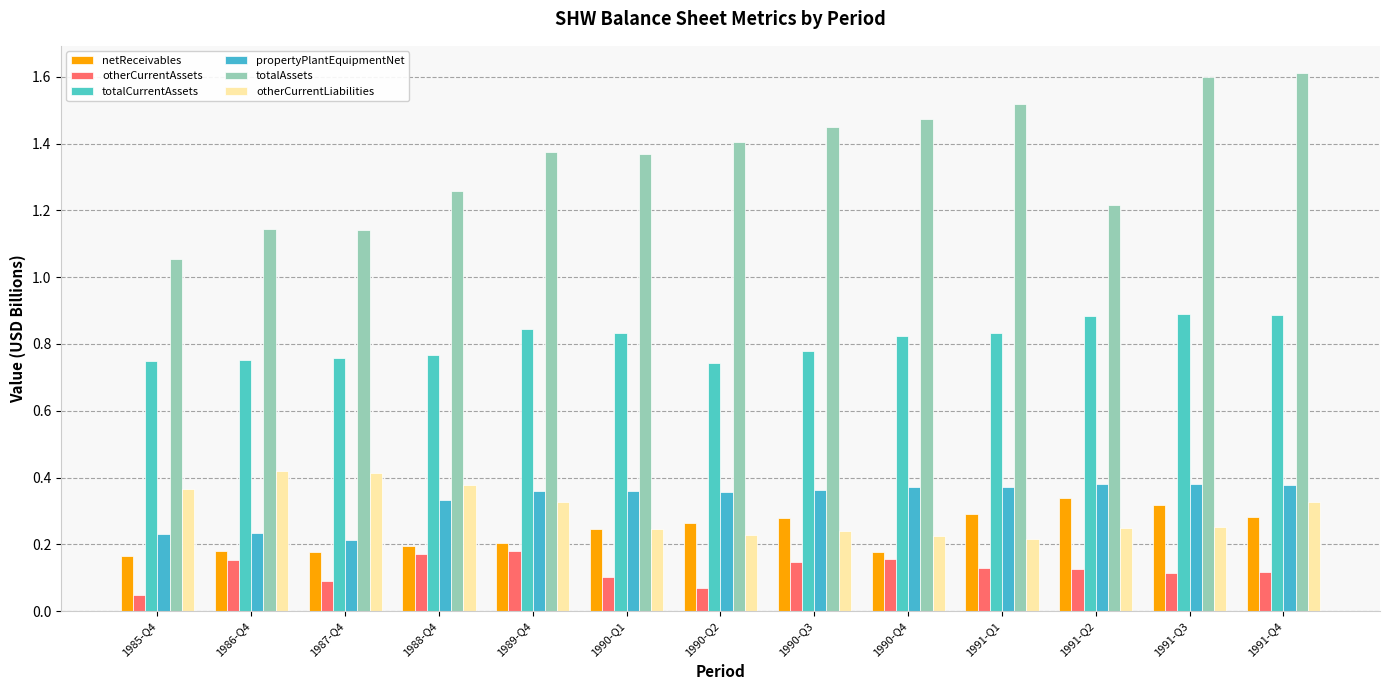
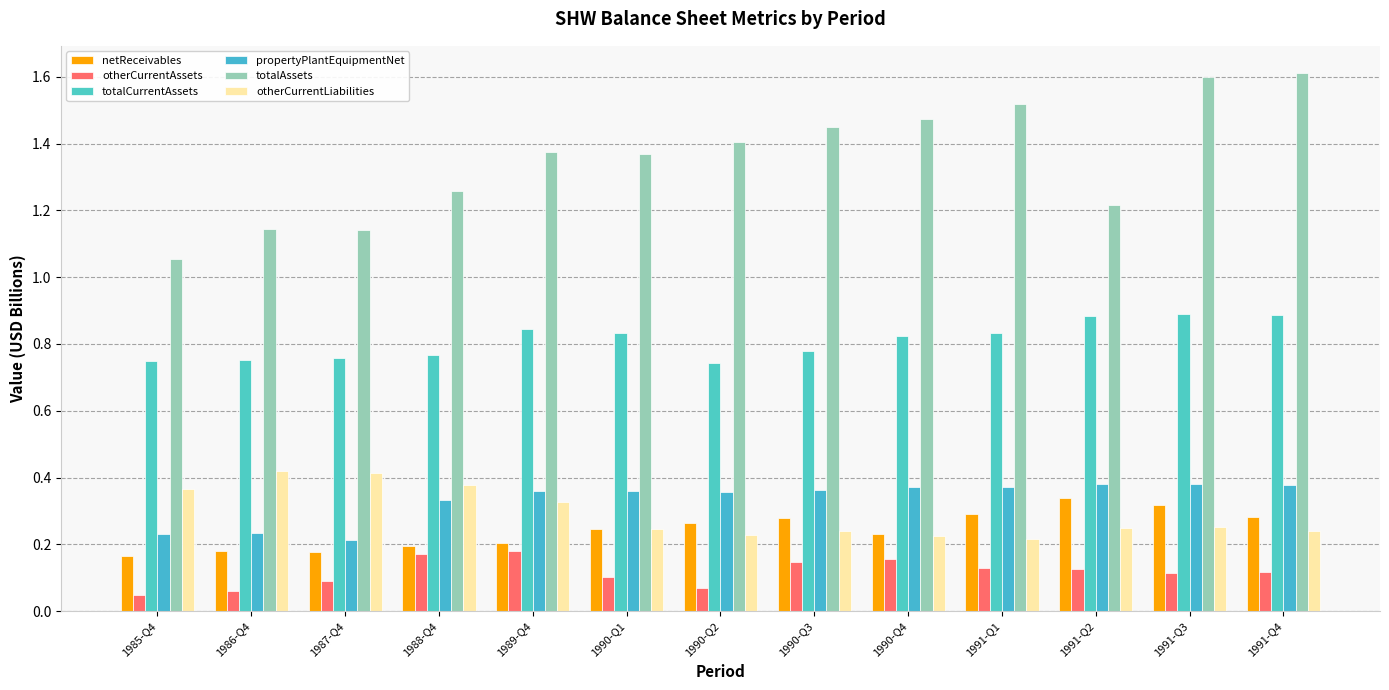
  {
    "netReceivables": {
      "1985-Q4": 0.16,
      "1986-Q4": 0.18,
      "1987-Q4": 0.18,
      "1988-Q4": 0.20,
      "1989-Q4": 0.21,
      "1990-Q1": 0.25,
      "1990-Q2": 0.26,
      "1990-Q3": 0.28,
-     "1990-Q4": 0.18,
+     "1990-Q4": 0.23,
      "1991-Q1": 0.29,
      "1991-Q2": 0.34,
      "1991-Q3": 0.32,
      "1991-Q4": 0.28
    },
    "otherCurrentAssets": {
      "1985-Q4": 0.05,
-     "1986-Q4": 0.15,
+     "1986-Q4": 0.06,
      "1987-Q4": 0.09,
      "1988-Q4": 0.17,
      "1989-Q4": 0.18,
      "1990-Q1": 0.10,
      "1990-Q2": 0.07,
      "1990-Q3": 0.15,
      "1990-Q4": 0.16,
      "1991-Q1": 0.13,
      "1991-Q2": 0.13,
      "1991-Q3": 0.11,
      "1991-Q4": 0.12
    },
    "totalAssets": {
      "1985-Q4": 1.06,
      "1986-Q4": 1.15,
      "1987-Q4": 1.14,
      "1988-Q4": 1.26,
      "1989-Q4": 1.38,
      "1990-Q1": 1.37,
      "1990-Q2": 1.41,
      "1990-Q3": 1.45,
      "1990-Q4": 1.47,
      "1991-Q1": 1.52,
      "1991-Q2": 1.22,
      "1991-Q3": 1.60,
      "1991-Q4": 1.61
    },
    "otherCurrentLiabilities": {
      "1985-Q4": 0.37,
      "1986-Q4": 0.42,
      "1987-Q4": 0.41,
      "1988-Q4": 0.38,
      "1989-Q4": 0.33,
      "1990-Q1": 0.25,
      "1990-Q2": 0.23,
      "1990-Q3": 0.24,
      "1990-Q4": 0.23,
      "1991-Q1": 0.22,
      "1991-Q2": 0.25,
      "1991-Q3": 0.25,
-     "1991-Q4": 0.33
+     "1991-Q4": 0.24
    }
  }
